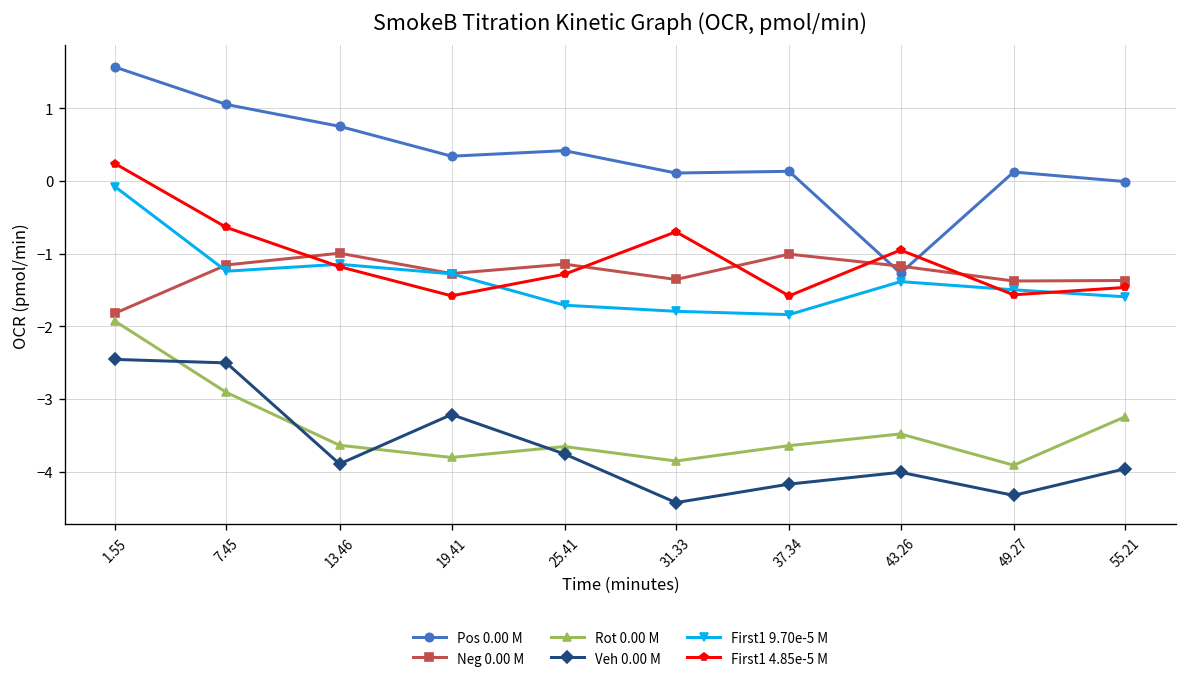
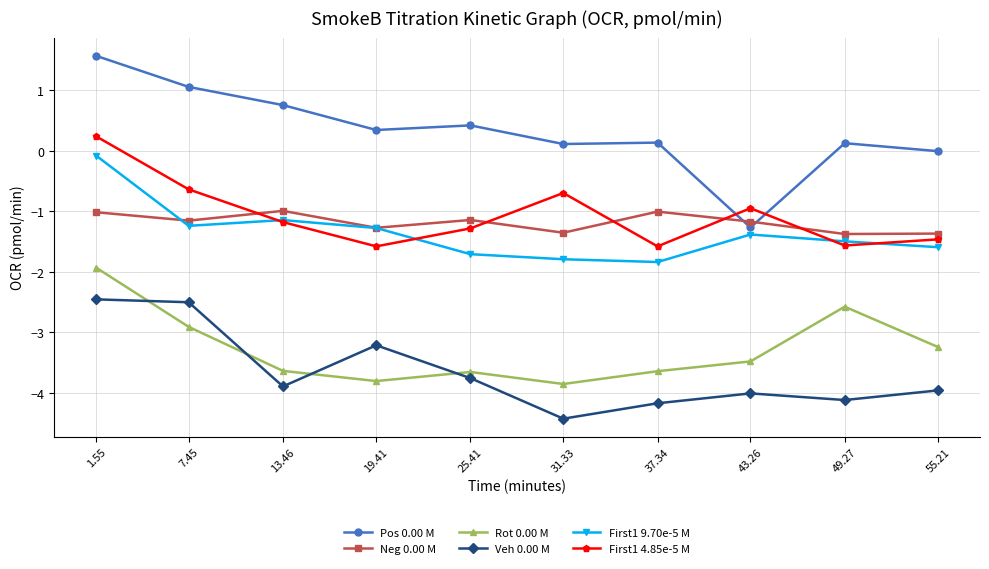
  {
    "Pos 0.00 M": {
      "1.55": 1.6,
      "7.45": 1.1,
      "13.46": 0.8,
      "19.41": 0.3,
      "25.41": 0.4,
      "31.33": 0.1,
      "37.34": 0.1,
      "43.26": -1.3,
      "49.27": 0.1,
      "55.21": 0.0
    },
    "Neg 0.00 M": {
-     "1.55": -1.8,
+     "1.55": -1.0,
      "7.45": -1.2,
      "13.46": -1.0,
      "25.41": -1.1,
      "31.33": -1.4,
      "37.34": -1.0,
      "43.26": -1.2,
      "49.27": -1.4,
      "55.21": -1.4
    },
    "Rot 0.00 M": {
      "1.55": -1.9,
      "7.45": -2.9,
      "13.46": -3.6,
      "19.41": -3.8,
      "25.41": -3.7,
      "31.33": -3.9,
      "37.34": -3.6,
      "43.26": -3.5,
-     "49.27": -3.9,
+     "49.27": -2.6,
      "55.21": -3.2
    },
    "Veh 0.00 M": {
      "1.55": -2.5,
      "7.45": -2.5,
      "13.46": -3.9,
      "19.41": -3.2,
      "25.41": -3.8,
      "31.33": -4.4,
      "37.34": -4.2,
      "43.26": -4.0,
-     "49.27": -4.3,
+     "49.27": -4.1,
      "55.21": -4.0
    },
    "First1 9.70e-5 M": {
      "1.55": -0.1,
      "7.45": -1.2,
      "25.41": -1.7,
      "31.33": -1.8,
      "37.34": -1.8,
      "43.26": -1.4,
      "49.27": -1.5,
      "55.21": -1.6
    },
    "First1 4.85e-5 M": {
      "1.55": 0.2,
      "7.45": -0.6,
      "19.41": -1.6,
      "25.41": -1.3,
      "31.33": -0.7,
      "37.34": -1.6,
      "43.26": -0.9,
      "49.27": -1.6,
      "55.21": -1.5
    }
  }
